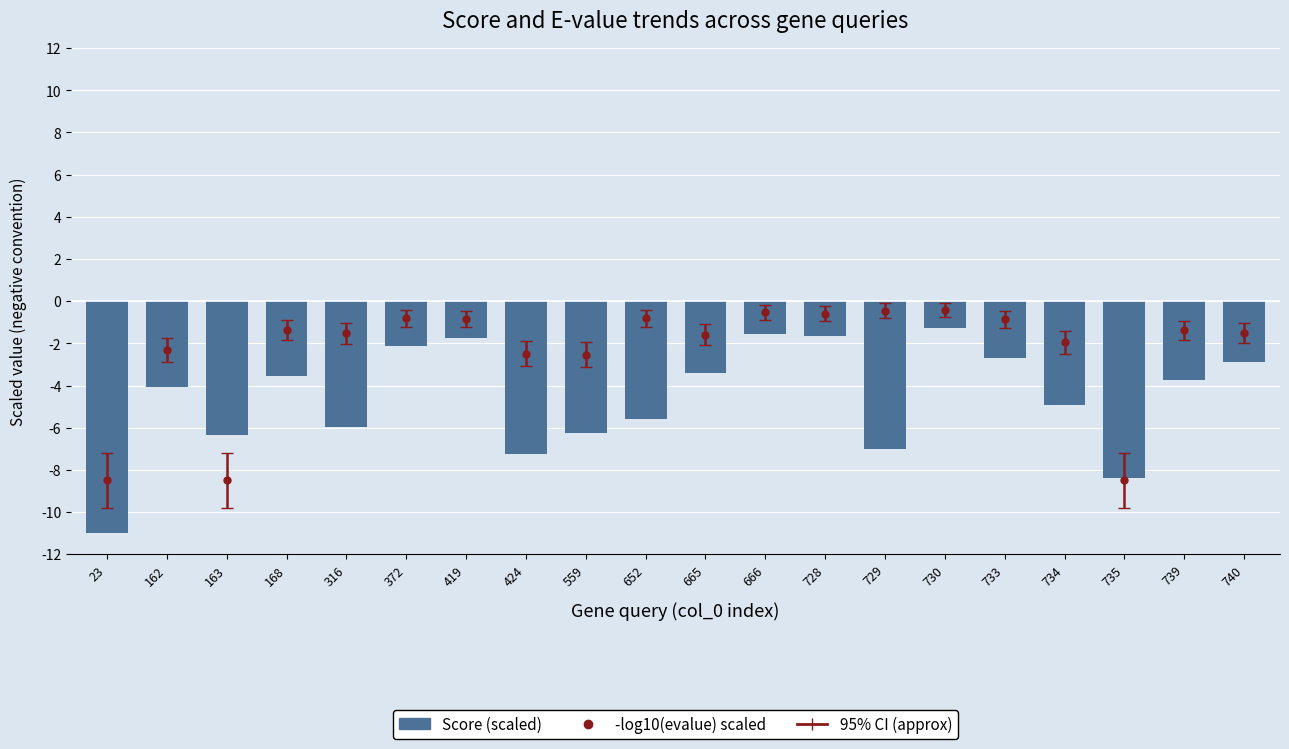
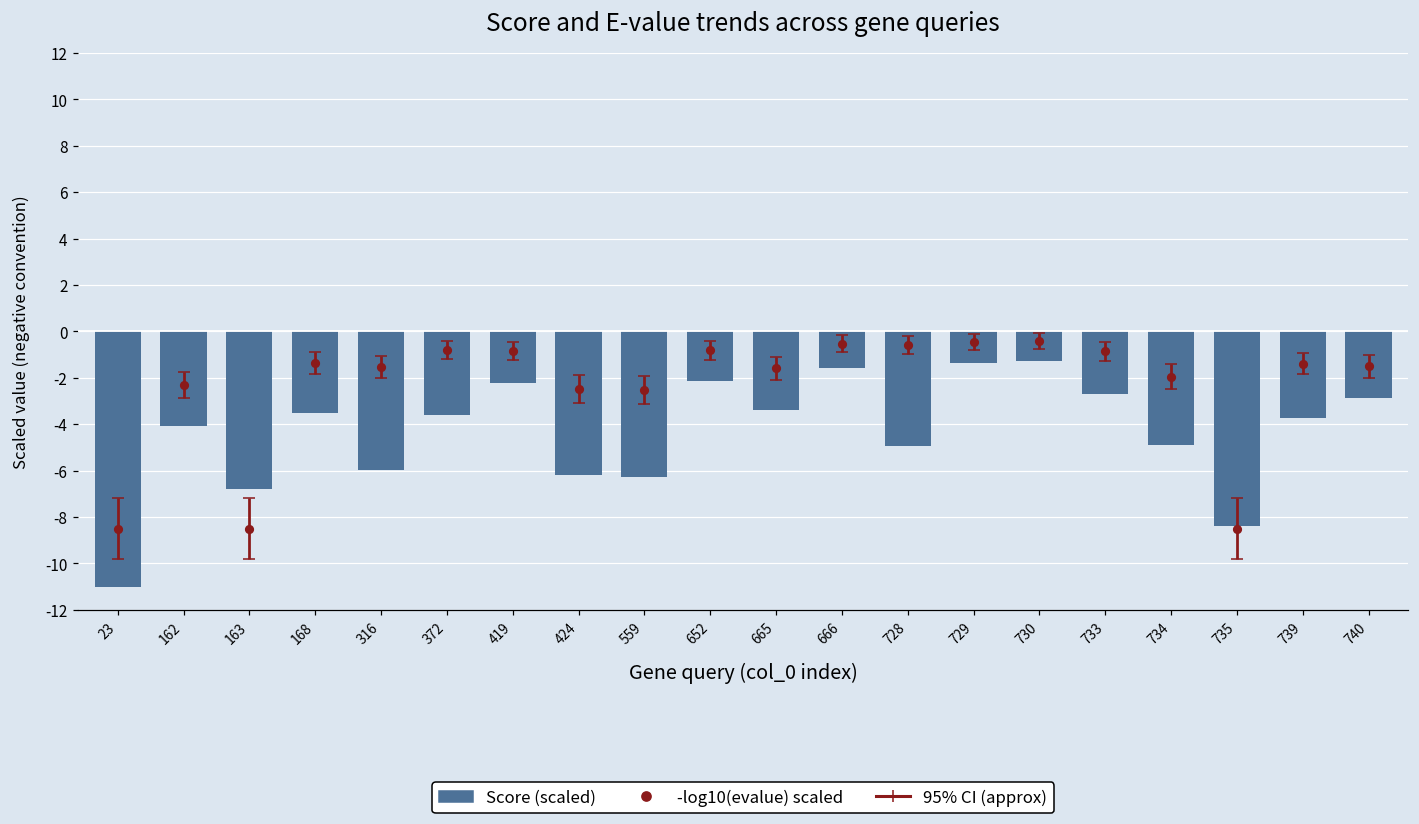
  {
    "Score (scaled)": {
      "23": -11.0,
      "162": -4.1,
-     "163": -6.3,
+     "163": -6.8,
      "168": -3.5,
      "316": -6.0,
-     "372": -2.1,
-     "419": -1.7,
-     "424": -7.2,
+     "372": -3.6,
+     "419": -2.2,
+     "424": -6.2,
      "559": -6.3,
-     "652": -5.6,
+     "652": -2.2,
      "665": -3.4,
      "666": -1.6,
-     "728": -1.7,
-     "729": -7.0,
+     "728": -5.0,
+     "729": -1.4,
      "730": -1.3,
      "733": -2.7,
      "734": -4.9,
      "735": -8.4,
      "739": -3.7,
      "740": -2.9
    }
  }
